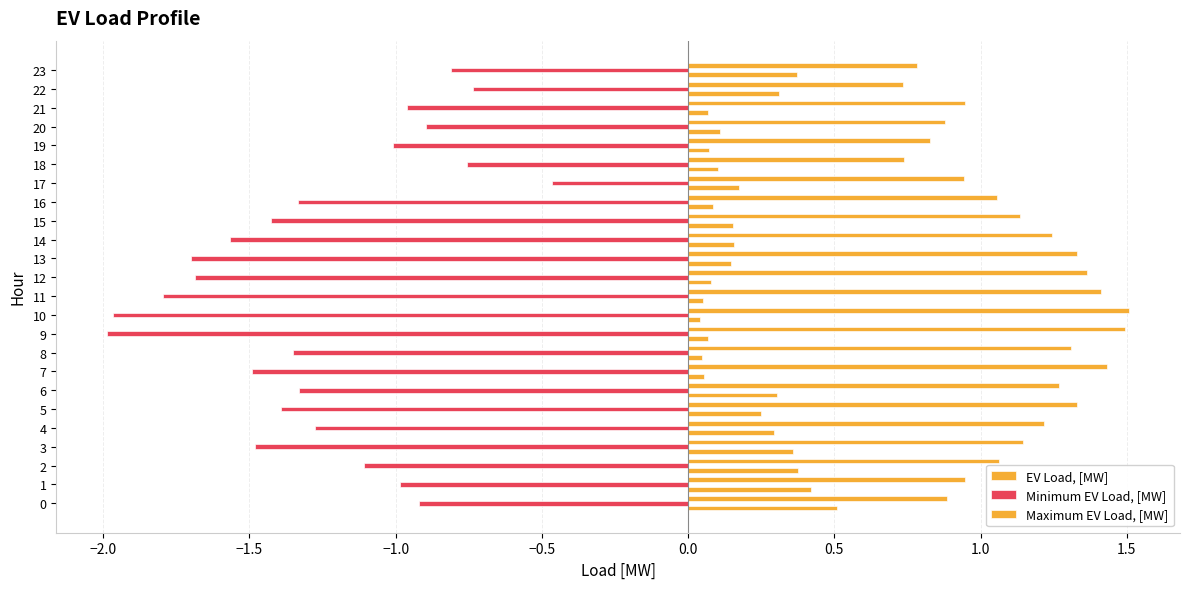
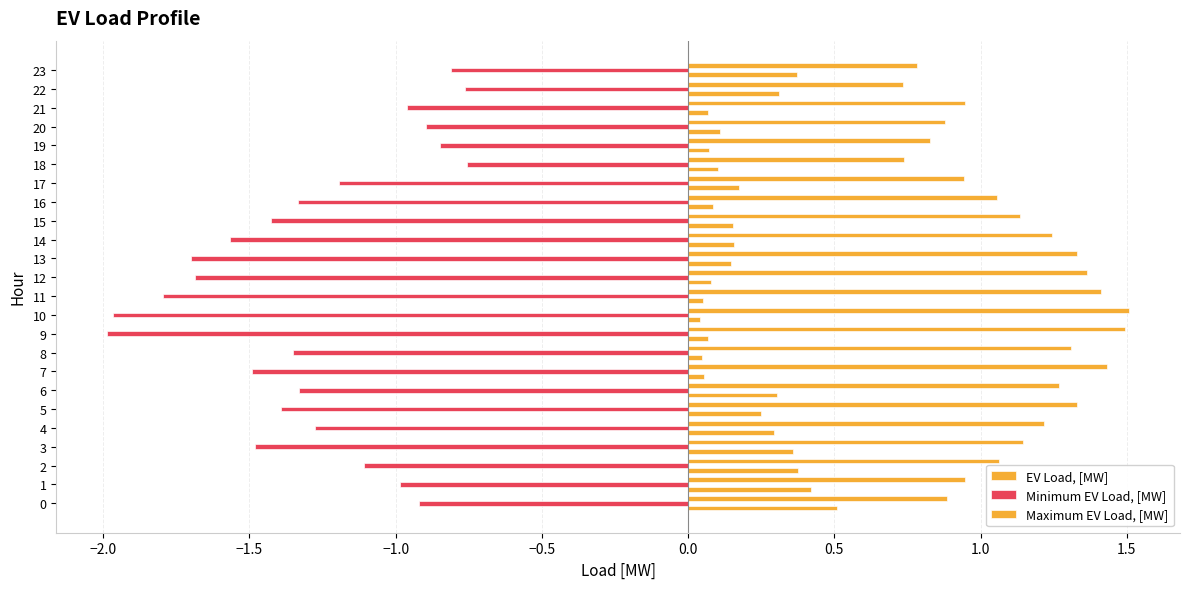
  {
    "Minimum EV Load, [MW]": {
      "23": -0.81,
-     "22": -0.74,
+     "22": -0.76,
      "21": -0.96,
      "20": -0.90,
-     "19": -1.01,
+     "19": -0.85,
      "18": -0.76,
-     "17": -0.47,
+     "17": -1.19,
      "16": -1.33,
      "15": -1.43,
      "14": -1.57,
      "13": -1.70,
      "12": -1.69,
      "11": -1.80,
      "10": -1.97,
      "9": -1.99,
      "8": -1.35,
      "7": -1.49,
      "6": -1.33,
      "5": -1.39,
      "4": -1.28,
      "3": -1.48,
      "2": -1.11,
      "1": -0.98,
      "0": -0.92
    }
  }
